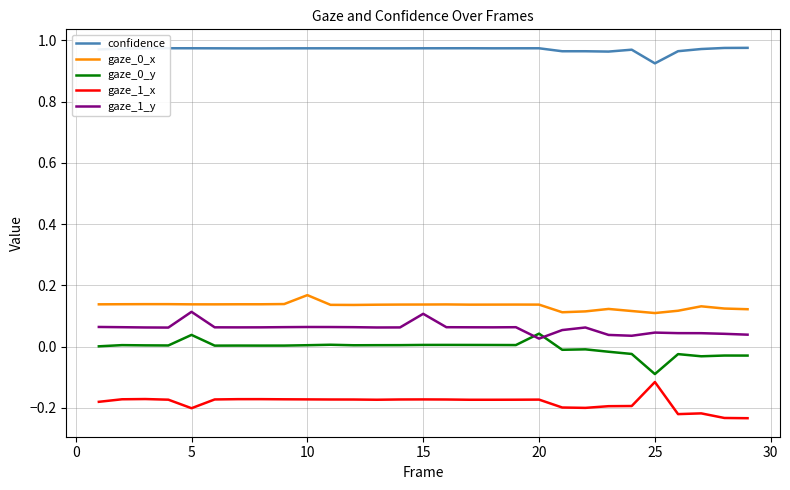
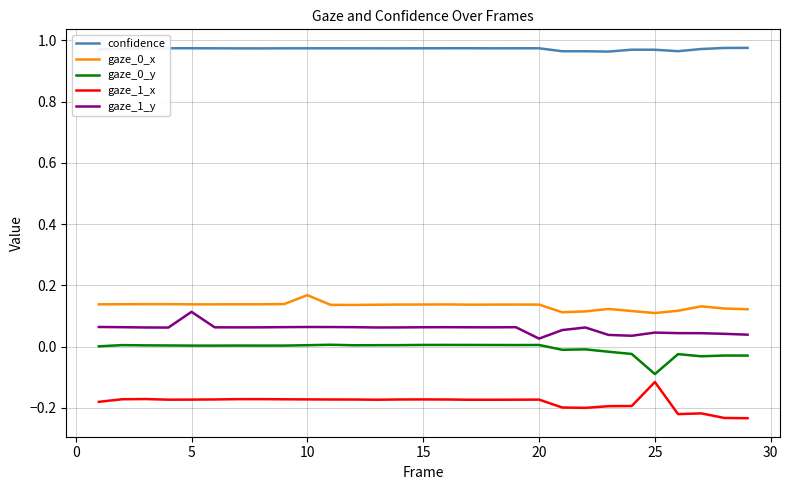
  {
    "confidence": {
      "5": 0.97,
      "10": 0.97,
      "15": 0.97,
      "20": 0.97,
-     "25": 0.93
+     "25": 0.97
    },
    "gaze_0_x": {
      "5": 0.14,
      "10": 0.17,
      "15": 0.14,
      "20": 0.14,
      "25": 0.11
    },
    "gaze_0_y": {
-     "5": 0.04,
+     "5": 0.00,
      "10": 0.00,
      "15": 0.01,
-     "20": 0.04,
+     "20": 0.01,
      "25": -0.09
    },
    "gaze_1_x": {
-     "5": -0.20,
+     "5": -0.17,
      "10": -0.17,
      "15": -0.17,
      "20": -0.17,
      "25": -0.12
    },
    "gaze_1_y": {
      "5": 0.11,
      "10": 0.06,
-     "15": 0.11,
+     "15": 0.06,
      "20": 0.03,
      "25": 0.05
    }
  }
